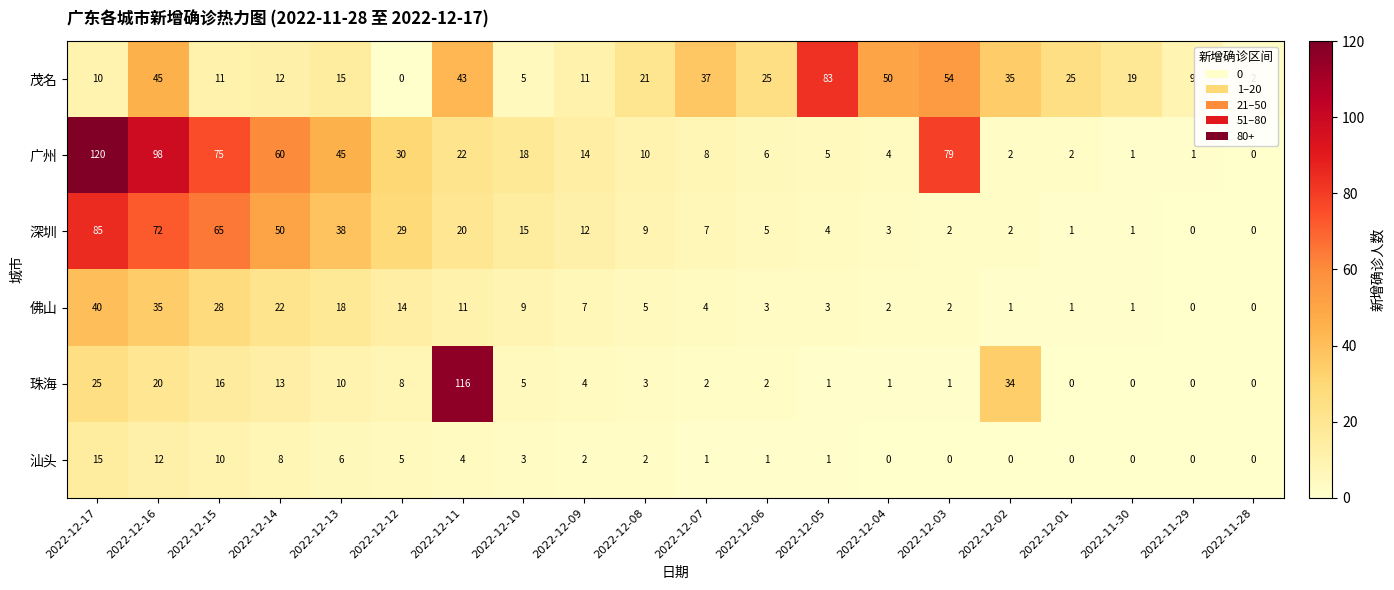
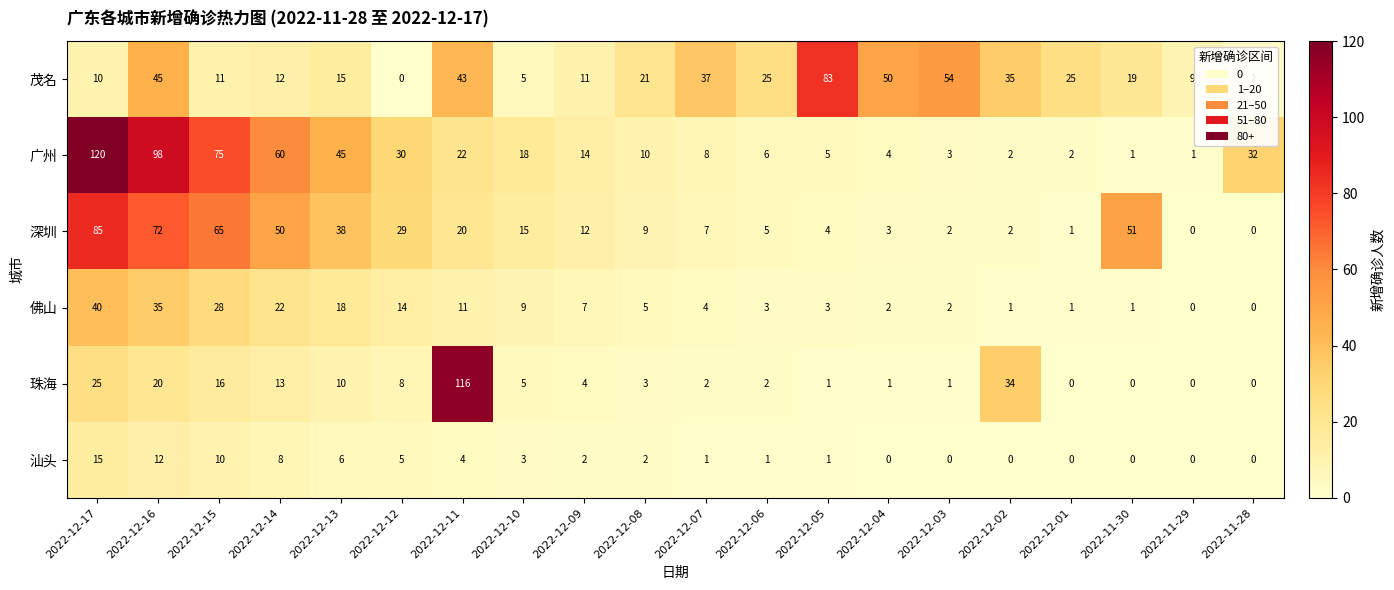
  {
    "茂名": {
      "2022-12-17": 10,
      "2022-12-16": 45,
      "2022-12-15": 11,
      "2022-12-14": 12,
      "2022-12-13": 15,
      "2022-12-12": 0,
      "2022-12-11": 43,
      "2022-12-10": 5,
      "2022-12-09": 11,
      "2022-12-08": 21,
      "2022-12-07": 37,
      "2022-12-06": 25,
      "2022-12-05": 83,
      "2022-12-04": 50,
      "2022-12-03": 54,
      "2022-12-02": 35,
      "2022-12-01": 25,
      "2022-11-30": 19
    },
    "广州": {
      "2022-12-17": 120,
      "2022-12-16": 98,
      "2022-12-15": 75,
      "2022-12-14": 60,
      "2022-12-13": 45,
      "2022-12-12": 30,
      "2022-12-11": 22,
      "2022-12-10": 18,
      "2022-12-09": 14,
      "2022-12-08": 10,
      "2022-12-07": 8,
      "2022-12-06": 6,
      "2022-12-05": 5,
      "2022-12-04": 4,
-     "2022-12-03": 79,
+     "2022-12-03": 3,
      "2022-12-02": 2,
      "2022-12-01": 2,
      "2022-11-30": 1,
      "2022-11-29": 1,
-     "2022-11-28": 0
+     "2022-11-28": 32
    },
    "深圳": {
      "2022-12-17": 85,
      "2022-12-16": 72,
      "2022-12-15": 65,
      "2022-12-14": 50,
      "2022-12-13": 38,
      "2022-12-12": 29,
      "2022-12-11": 20,
      "2022-12-10": 15,
      "2022-12-09": 12,
      "2022-12-08": 9,
      "2022-12-07": 7,
      "2022-12-06": 5,
      "2022-12-05": 4,
      "2022-12-04": 3,
      "2022-12-03": 2,
      "2022-12-02": 2,
      "2022-12-01": 1,
-     "2022-11-30": 1,
+     "2022-11-30": 51,
      "2022-11-29": 0,
      "2022-11-28": 0
    },
    "佛山": {
      "2022-12-17": 40,
      "2022-12-16": 35,
      "2022-12-15": 28,
      "2022-12-14": 22,
      "2022-12-13": 18,
      "2022-12-12": 14,
      "2022-12-11": 11,
      "2022-12-10": 9,
      "2022-12-09": 7,
      "2022-12-08": 5,
      "2022-12-07": 4,
      "2022-12-06": 3,
      "2022-12-05": 3,
      "2022-12-04": 2,
      "2022-12-03": 2,
      "2022-12-02": 1,
      "2022-12-01": 1,
      "2022-11-30": 1,
      "2022-11-29": 0,
      "2022-11-28": 0
    },
    "珠海": {
      "2022-12-17": 25,
      "2022-12-16": 20,
      "2022-12-15": 16,
      "2022-12-14": 13,
      "2022-12-13": 10,
      "2022-12-12": 8,
      "2022-12-11": 116,
      "2022-12-10": 5,
      "2022-12-09": 4,
      "2022-12-08": 3,
      "2022-12-07": 2,
      "2022-12-06": 2,
      "2022-12-05": 1,
      "2022-12-04": 1,
      "2022-12-03": 1,
      "2022-12-02": 34,
      "2022-12-01": 0,
      "2022-11-30": 0,
      "2022-11-29": 0,
      "2022-11-28": 0
    },
    "汕头": {
      "2022-12-17": 15,
      "2022-12-16": 12,
      "2022-12-15": 10,
      "2022-12-14": 8,
      "2022-12-13": 6,
      "2022-12-12": 5,
      "2022-12-11": 4,
      "2022-12-10": 3,
      "2022-12-09": 2,
      "2022-12-08": 2,
      "2022-12-07": 1,
      "2022-12-06": 1,
      "2022-12-05": 1,
      "2022-12-04": 0,
      "2022-12-03": 0,
      "2022-12-02": 0,
      "2022-12-01": 0,
      "2022-11-30": 0,
      "2022-11-29": 0,
      "2022-11-28": 0
    }
  }
